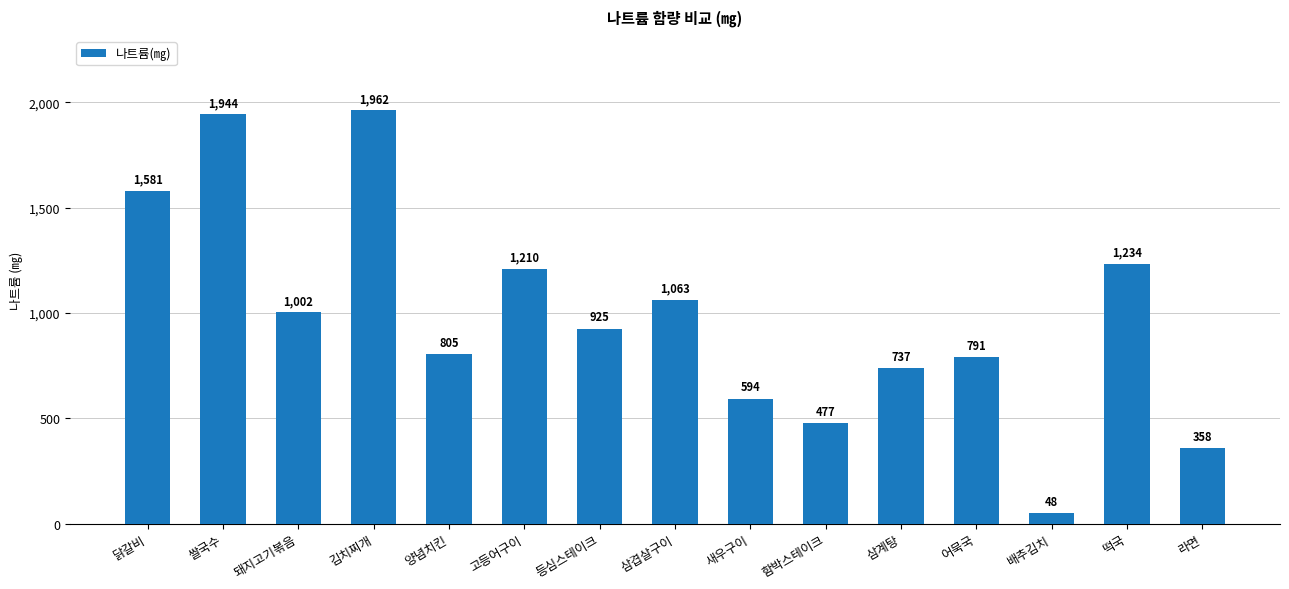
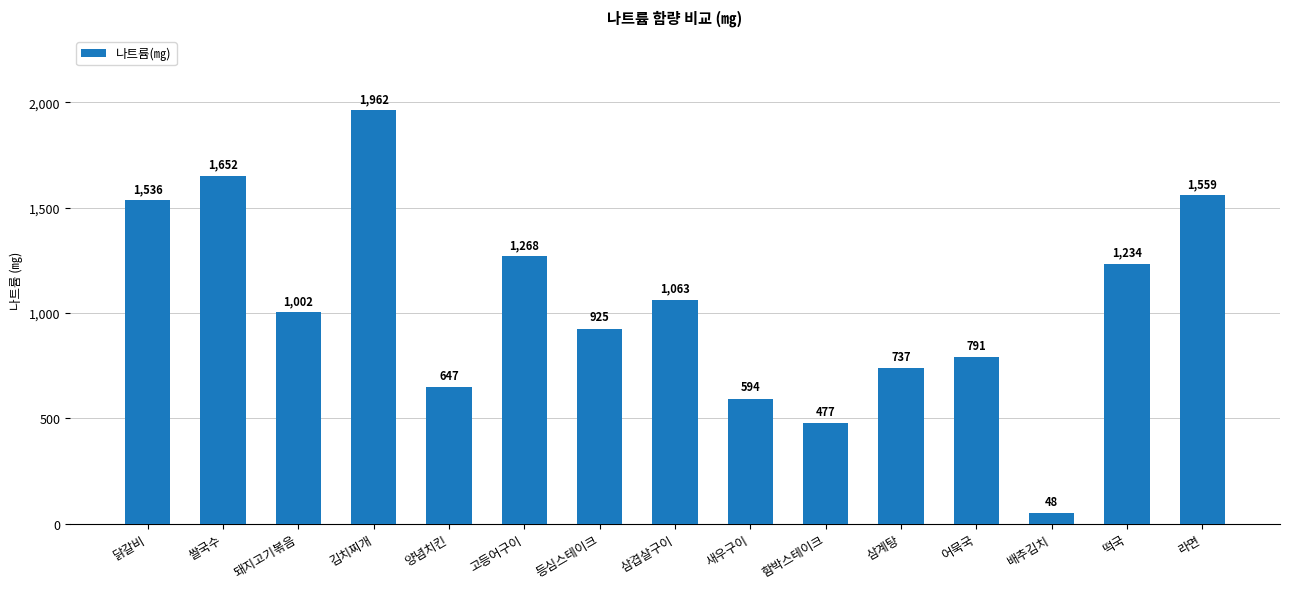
  {
-   "닭갈비": "1,581",
-   "쌀국수": "1,944",
+   "닭갈비": "1,536",
+   "쌀국수": "1,652",
    "돼지고기볶음": "1,002",
    "김치찌개": "1,962",
-   "양념치킨": "805",
-   "고등어구이": "1,210",
+   "양념치킨": "647",
+   "고등어구이": "1,268",
    "등심스테이크": "925",
    "삼겹살구이": "1,063",
    "새우구이": "594",
    "함박스테이크": "477",
    "삼계탕": "737",
    "어묵국": "791",
    "배추김치": "48",
    "떡국": "1,234",
-   "라면": "358"
+   "라면": "1,559"
  }
